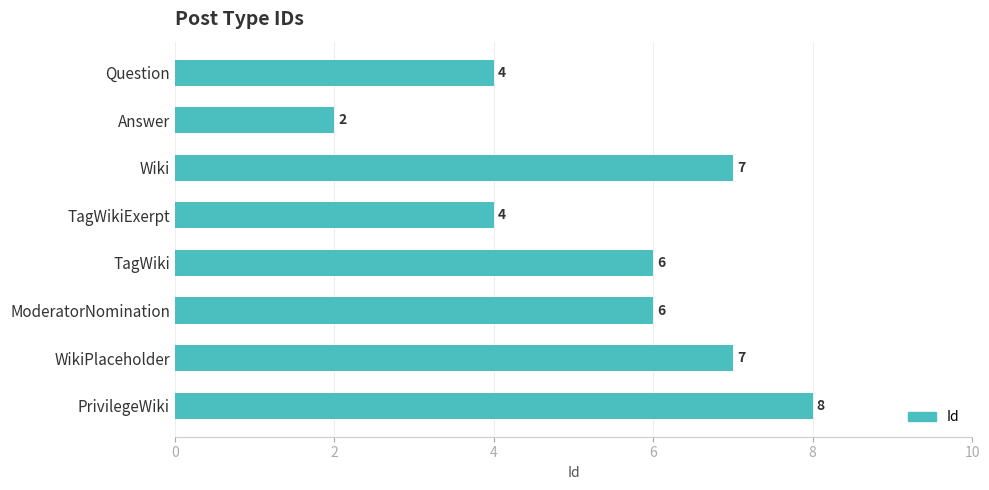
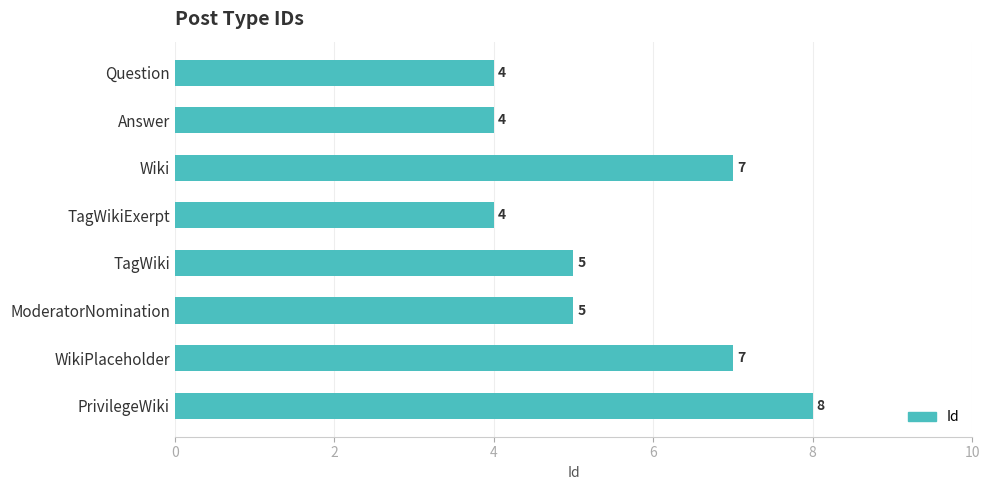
  {
    "Question": 4,
-   "Answer": 2,
+   "Answer": 4,
    "Wiki": 7,
    "TagWikiExerpt": 4,
-   "TagWiki": 6,
-   "ModeratorNomination": 6,
+   "TagWiki": 5,
+   "ModeratorNomination": 5,
    "WikiPlaceholder": 7,
    "PrivilegeWiki": 8
  }
